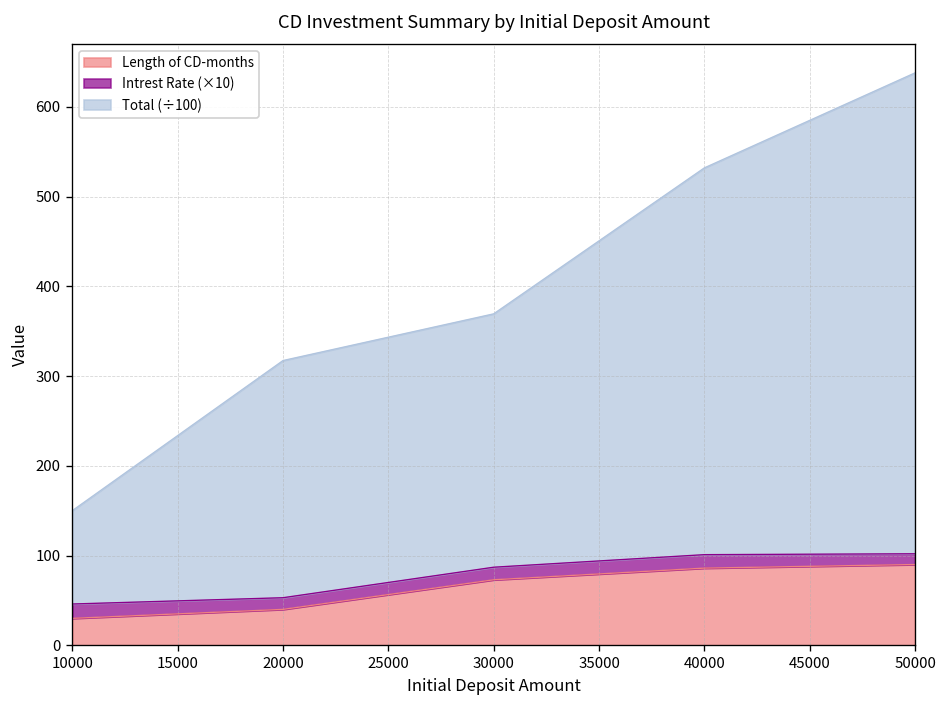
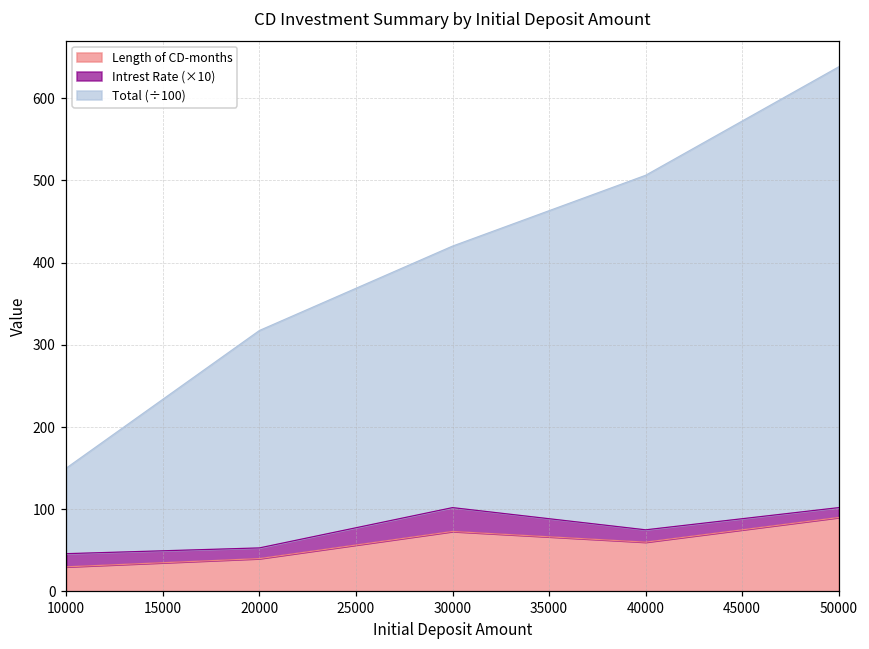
  {
    "Length of CD-months": {
      "10000": 30,
      "20000": 40,
      "30000": 70,
-     "40000": 90,
+     "40000": 60,
      "50000": 90
    },
    "Intrest Rate (×10)": {
      "10000": 20,
      "20000": 10,
-     "30000": 10,
+     "30000": 30,
      "40000": 20,
      "50000": 10
    },
    "Total (÷100)": {
      "10000": 100,
      "20000": 260,
-     "30000": 280,
+     "30000": 320,
      "40000": 430,
      "50000": 540
    }
  }
